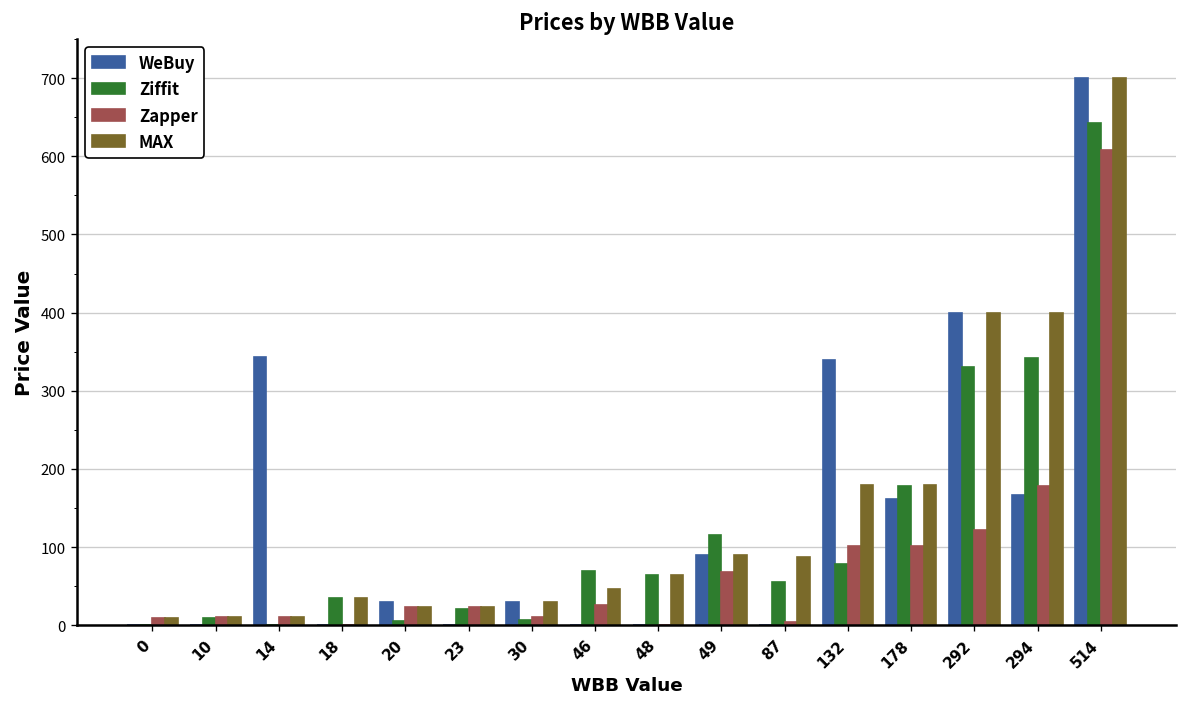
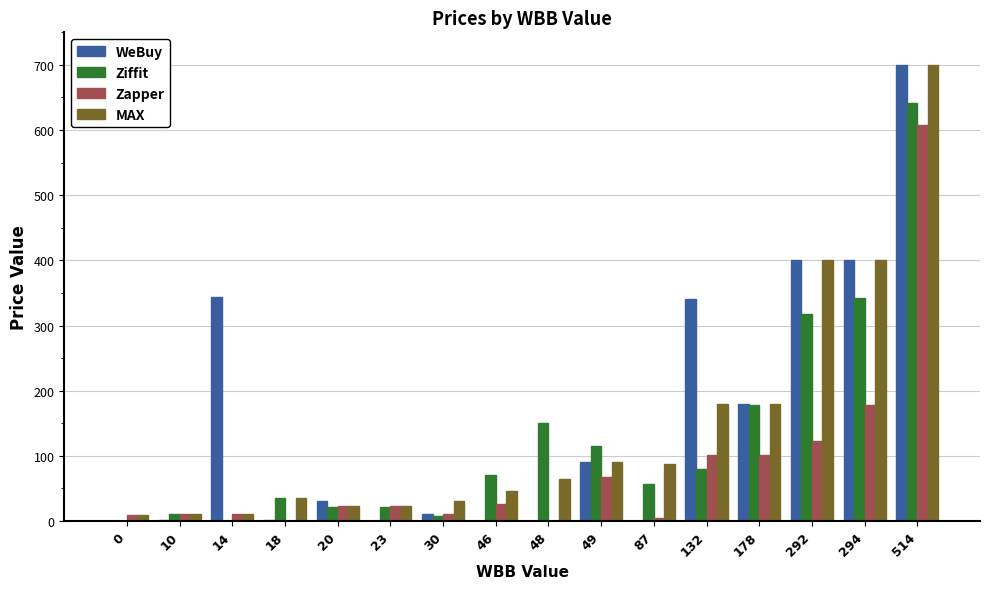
  {
    "WeBuy": {
      "0": 0,
      "14": 340,
      "20": 30,
      "23": 0,
-     "30": 30,
+     "30": 10,
      "46": 0,
      "48": 0,
      "49": 90,
      "87": 0,
      "132": 340,
-     "178": 160,
+     "178": 180,
      "292": 400,
-     "294": 170,
+     "294": 400,
      "514": 700
    },
    "Ziffit": {
      "0": 0,
      "10": 10,
      "14": 0,
      "18": 40,
-     "20": 10,
+     "20": 20,
      "23": 20,
      "30": 10,
      "46": 70,
-     "48": 70,
+     "48": 150,
      "49": 120,
      "87": 60,
      "132": 80,
      "178": 180,
-     "292": 330,
+     "292": 320,
      "294": 340,
      "514": 640
    }
  }
